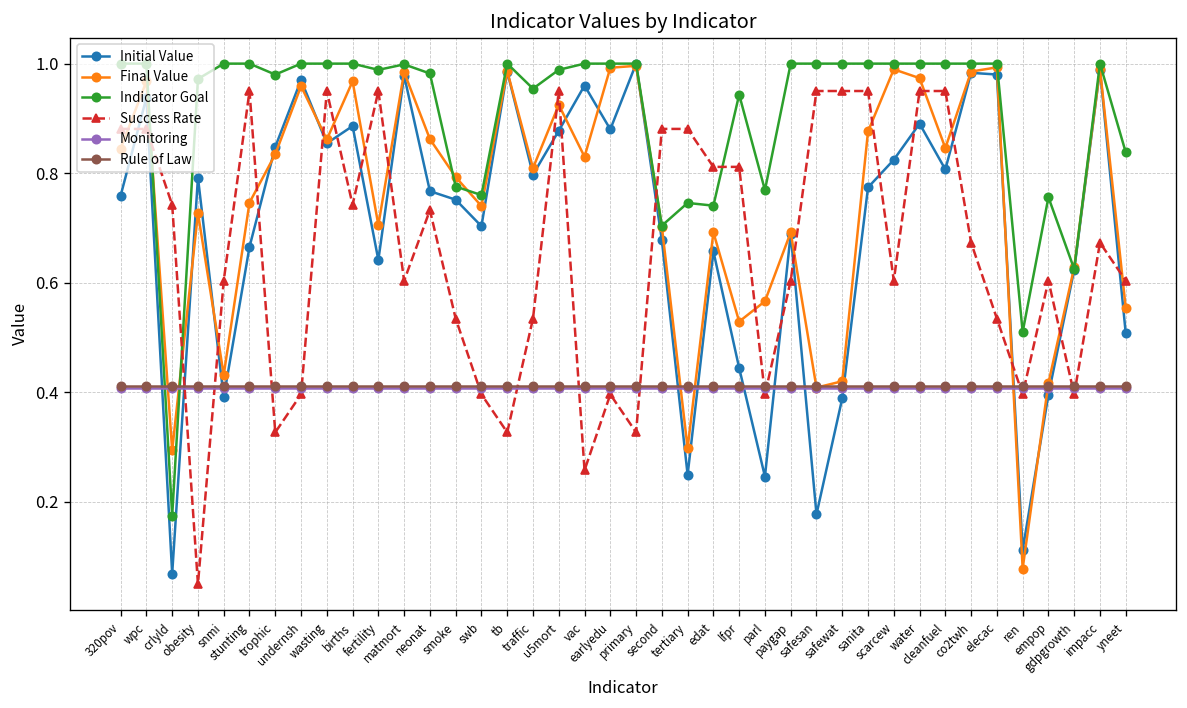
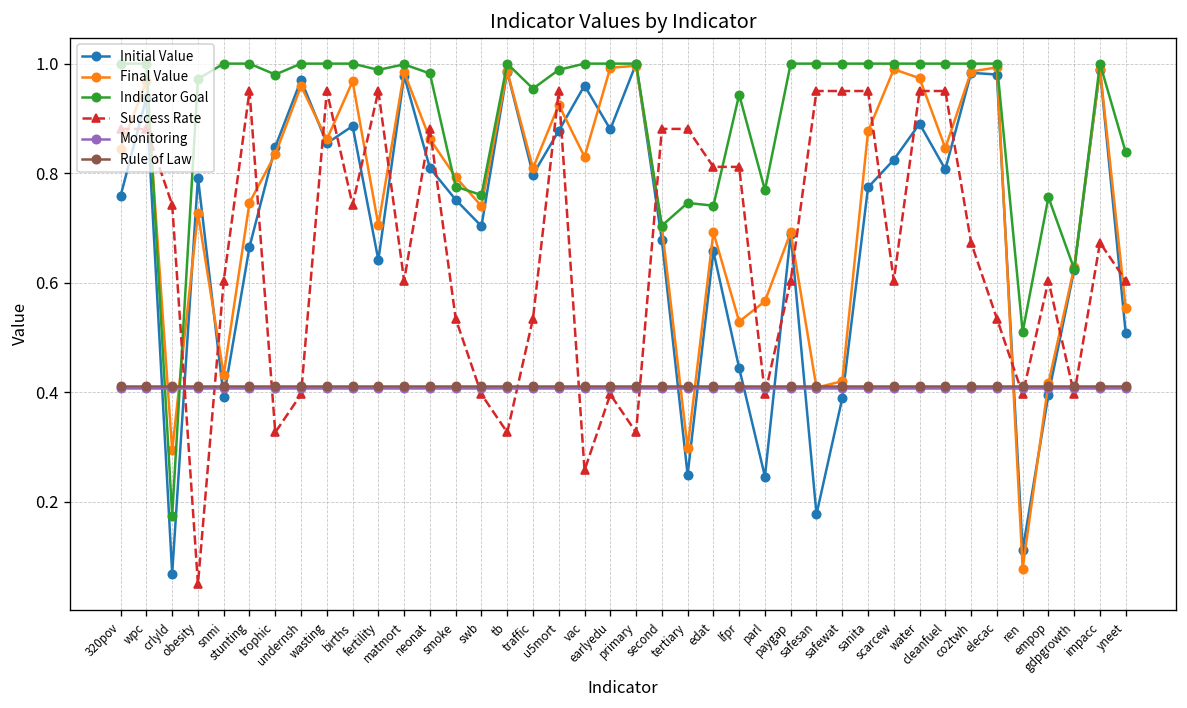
  {
    "Initial Value": {
      "320pov": 0.76,
      "crlyld": 0.07,
      "obesity": 0.79,
      "snmi": 0.39,
      "stunting": 0.67,
      "trophic": 0.85,
      "undernsh": 0.97,
      "wasting": 0.85,
      "births": 0.89,
      "fertility": 0.64,
      "matmort": 0.98,
-     "neonat": 0.77,
+     "neonat": 0.81,
      "smoke": 0.75,
      "swb": 0.70,
      "traffic": 0.80,
      "u5mort": 0.88,
      "vac": 0.96,
      "earlyedu": 0.88,
      "second": 0.68,
      "tertiary": 0.25,
      "edat": 0.66,
      "lfpr": 0.44,
      "parl": 0.25,
      "safesan": 0.18,
      "safewat": 0.39,
      "sanita": 0.77,
      "scarcew": 0.82,
      "water": 0.89,
      "cleanfuel": 0.81,
      "elecac": 0.98,
      "ren": 0.11,
      "empop": 0.40,
      "yneet": 0.51
    },
    "Final Value": {
      "crlyld": 0.29,
      "obesity": 0.73,
      "snmi": 0.43,
      "stunting": 0.75,
      "trophic": 0.83,
      "undernsh": 0.96,
      "wasting": 0.86,
      "births": 0.97,
      "fertility": 0.71,
      "matmort": 0.98,
      "neonat": 0.86,
      "smoke": 0.79,
      "swb": 0.74,
      "traffic": 0.81,
      "u5mort": 0.92,
      "vac": 0.83,
      "earlyedu": 0.99,
      "tertiary": 0.30,
      "edat": 0.69,
      "lfpr": 0.53,
      "parl": 0.57,
      "safewat": 0.42,
      "sanita": 0.88,
      "scarcew": 0.99,
      "water": 0.97,
      "cleanfuel": 0.85,
      "elecac": 0.99,
      "ren": 0.08,
      "yneet": 0.55
    },
    "Indicator Goal": {
      "crlyld": 0.18,
      "snmi": 1.00,
      "stunting": 1.00,
      "trophic": 0.98,
      "undernsh": 1.00,
      "wasting": 1.00,
      "births": 1.00,
      "fertility": 0.99,
      "matmort": 1.00,
      "neonat": 0.98,
      "smoke": 0.78,
      "swb": 0.76,
      "tb": 1.00,
      "traffic": 0.95,
      "u5mort": 0.99,
      "vac": 1.00,
      "earlyedu": 1.00,
      "tertiary": 0.75,
      "edat": 0.74,
      "lfpr": 0.94,
      "parl": 0.77,
      "paygap": 1.00,
      "safesan": 1.00,
      "safewat": 1.00,
      "sanita": 1.00,
      "scarcew": 1.00,
      "water": 1.00,
      "cleanfuel": 1.00,
      "co2twh": 1.00,
      "elecac": 1.00,
      "ren": 0.51,
      "empop": 0.76,
      "impacc": 1.00,
      "yneet": 0.84
    },
    "Success Rate": {
      "crlyld": 0.74,
      "obesity": 0.05,
      "snmi": 0.60,
      "stunting": 0.95,
      "trophic": 0.33,
      "undernsh": 0.40,
      "wasting": 0.95,
      "births": 0.74,
      "fertility": 0.95,
      "matmort": 0.60,
-     "neonat": 0.73,
+     "neonat": 0.88,
      "smoke": 0.53,
      "swb": 0.40,
      "tb": 0.33,
      "traffic": 0.53,
      "u5mort": 0.95,
      "vac": 0.26,
      "earlyedu": 0.40,
      "primary": 0.33,
      "second": 0.88,
      "tertiary": 0.88,
      "edat": 0.81,
      "lfpr": 0.81,
      "parl": 0.40,
      "paygap": 0.60,
      "safesan": 0.95,
      "safewat": 0.95,
      "sanita": 0.95,
      "scarcew": 0.60,
      "water": 0.95,
      "cleanfuel": 0.95,
      "co2twh": 0.67,
      "elecac": 0.53,
      "ren": 0.40,
      "empop": 0.60,
      "gdpgrowth": 0.40,
      "impacc": 0.67,
      "yneet": 0.60
    }
  }
